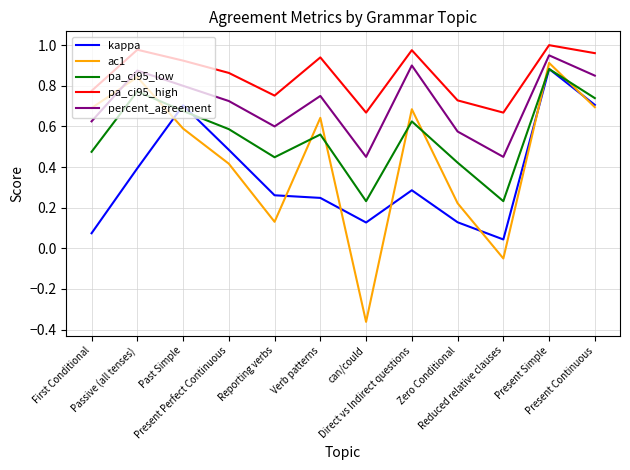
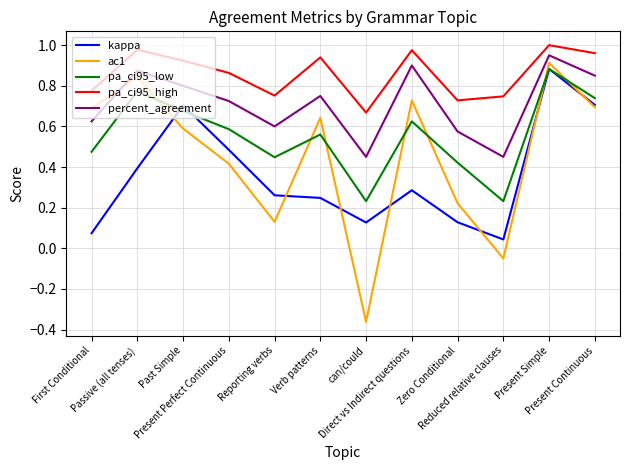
  {
    "kappa": {
      "First Conditional": 0.07,
      "Passive (all tenses)": 0.39,
      "Present Perfect Continuous": 0.48,
      "Reporting verbs": 0.26,
      "Verb patterns": 0.25,
      "can/could": 0.13,
      "Direct vs Indirect questions": 0.29,
      "Zero Conditional": 0.13,
      "Reduced relative clauses": 0.04
    },
    "ac1": {
      "Past Simple": 0.59,
      "Present Perfect Continuous": 0.42,
      "Reporting verbs": 0.13,
      "Verb patterns": 0.64,
      "can/could": -0.36,
-     "Direct vs Indirect questions": 0.68,
+     "Direct vs Indirect questions": 0.73,
      "Zero Conditional": 0.22,
      "Reduced relative clauses": -0.05,
      "Present Simple": 0.91
    },
    "pa_ci95_low": {
      "First Conditional": 0.48,
      "Present Perfect Continuous": 0.59,
      "Reporting verbs": 0.45,
      "Verb patterns": 0.56,
      "can/could": 0.23,
      "Direct vs Indirect questions": 0.62,
      "Zero Conditional": 0.42,
      "Reduced relative clauses": 0.23,
      "Present Continuous": 0.74
    },
    "pa_ci95_high": {
      "Present Perfect Continuous": 0.86,
      "Reporting verbs": 0.75,
      "Verb patterns": 0.94,
      "can/could": 0.67,
      "Direct vs Indirect questions": 0.98,
      "Zero Conditional": 0.73,
-     "Reduced relative clauses": 0.67,
+     "Reduced relative clauses": 0.75,
      "Present Simple": 1.00,
      "Present Continuous": 0.96
    },
    "percent_agreement": {
      "First Conditional": 0.63,
      "Present Perfect Continuous": 0.73,
      "Reporting verbs": 0.60,
      "Verb patterns": 0.75,
      "can/could": 0.45,
      "Direct vs Indirect questions": 0.90,
      "Zero Conditional": 0.58,
      "Reduced relative clauses": 0.45,
      "Present Simple": 0.95,
      "Present Continuous": 0.85
    }
  }
